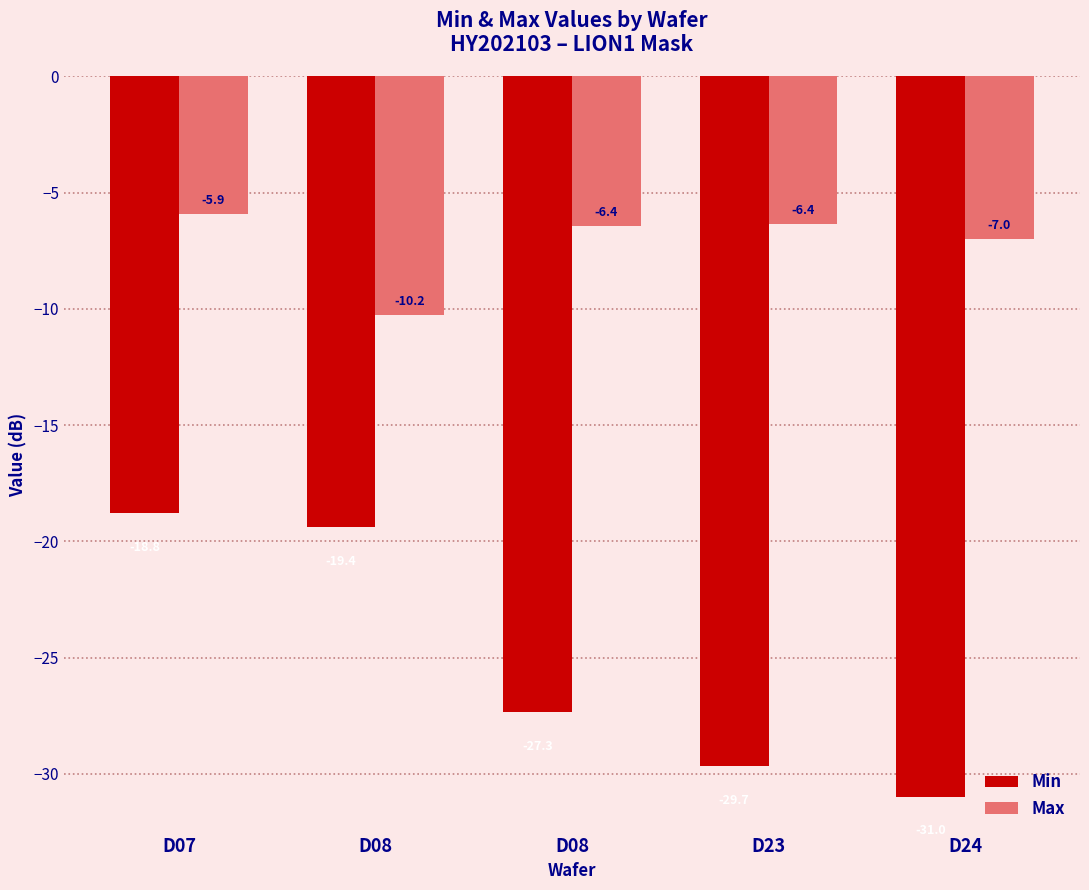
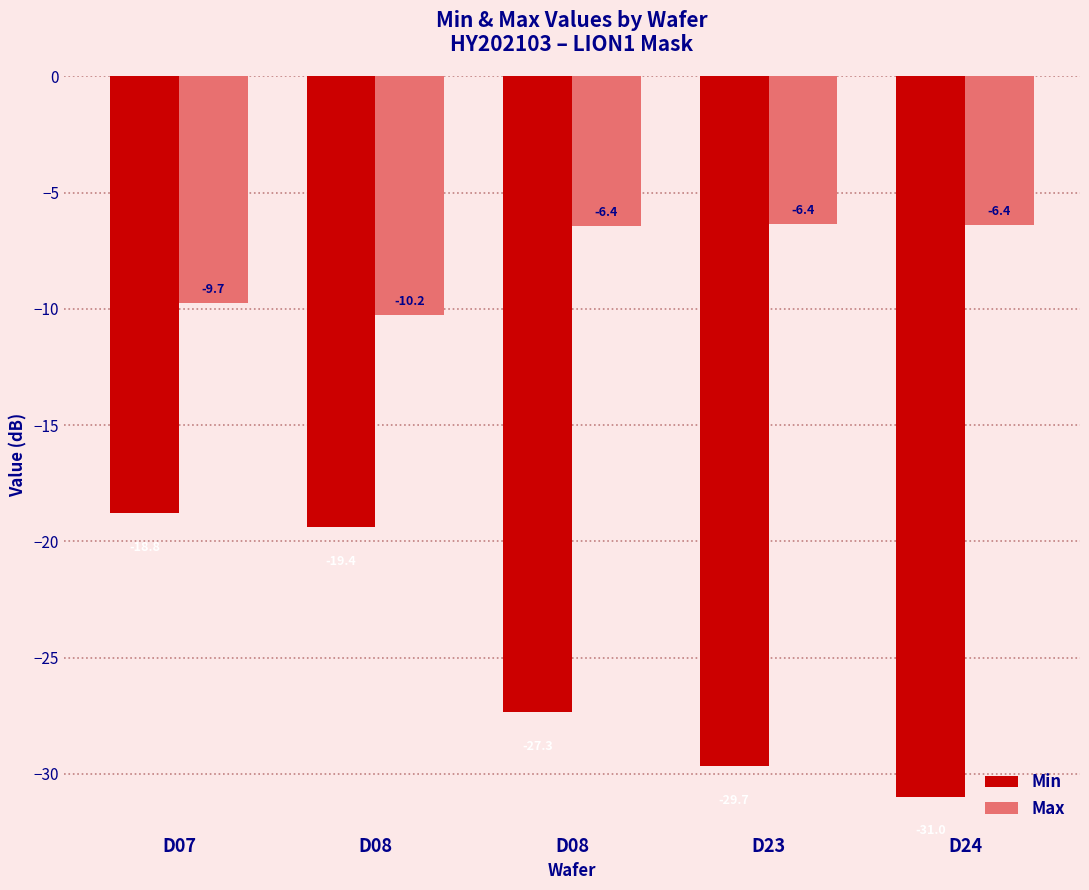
  {
    "Min": {
      "D07": -18.8,
      "D23": -29.7,
      "D24": -31.0
    },
    "Max": {
-     "D07": -5.9,
+     "D07": -9.7,
      "D23": -6.4,
-     "D24": -7.0
+     "D24": -6.4
    }
  }
